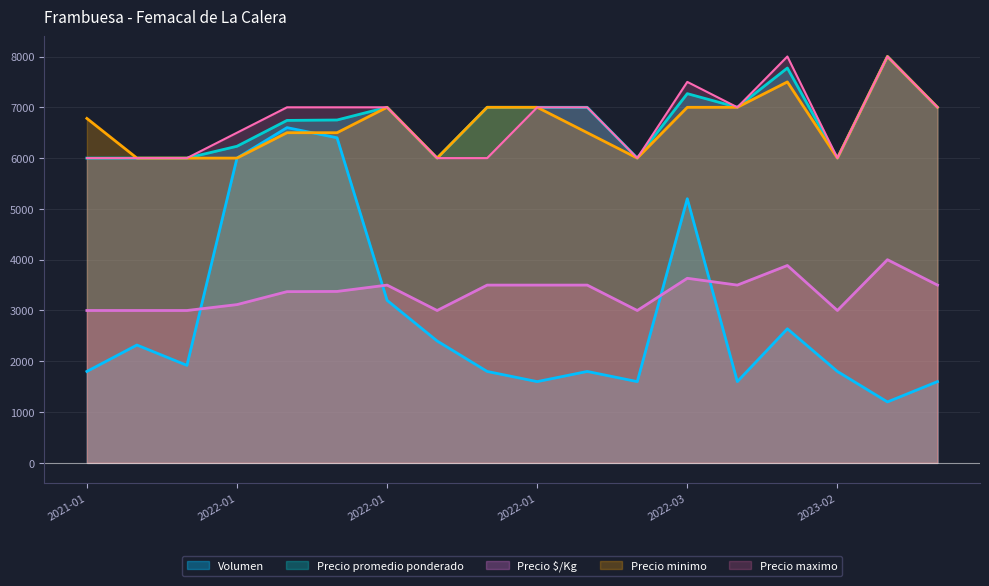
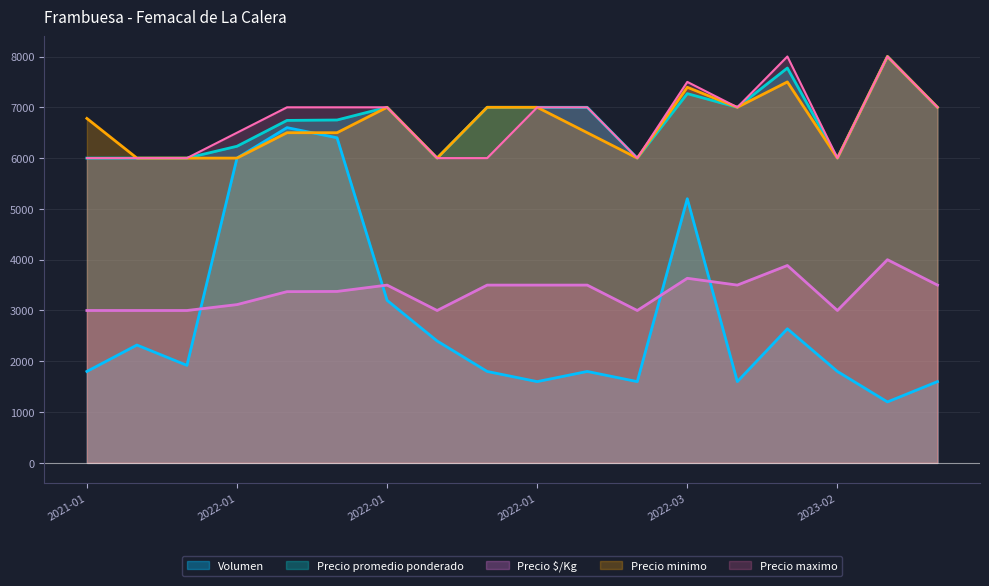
  {
    "Precio minimo": {
      "2021-01": 6800,
-     "2022-03": 7000
+     "2022-03": 7400
    }
  }
